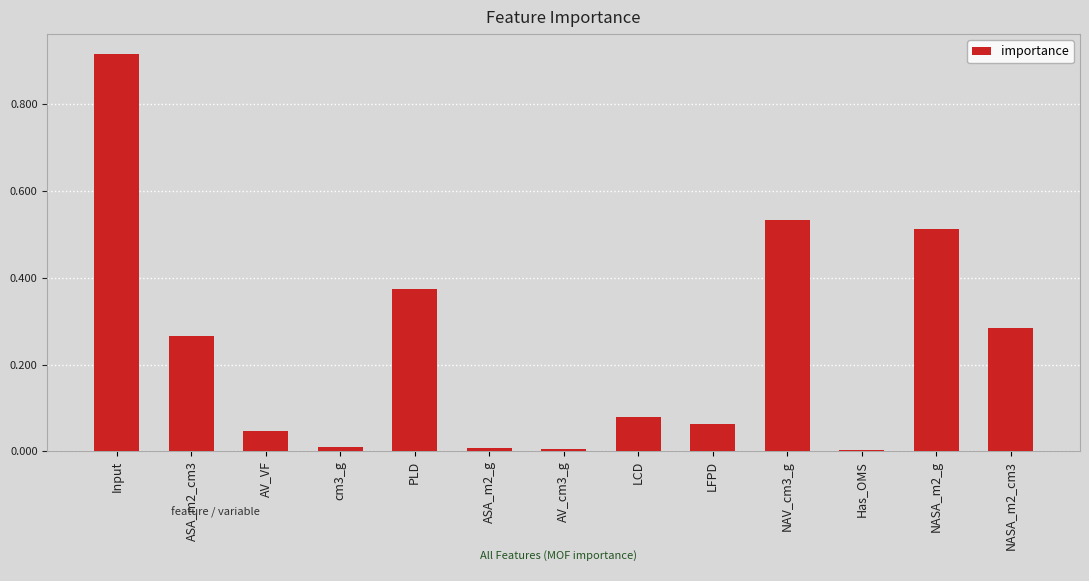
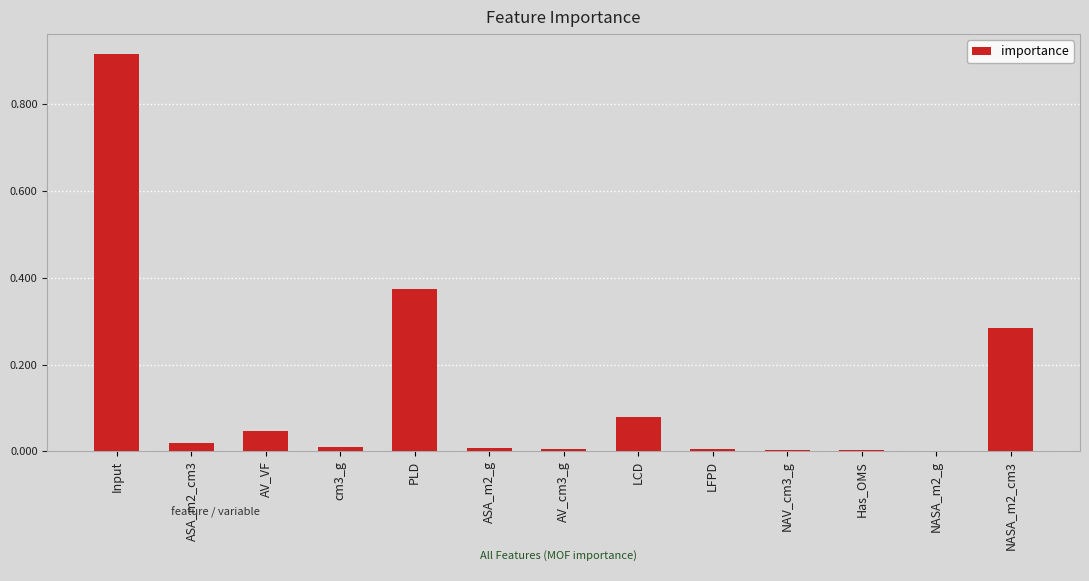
  {
    "Input": 0.92,
-   "ASA_m2_cm3": 0.27,
+   "ASA_m2_cm3": 0.02,
    "AV_VF": 0.05,
    "cm3_g": 0.01,
    "PLD": 0.37,
    "ASA_m2_g": 0.01,
    "AV_cm3_g": 0.01,
    "LCD": 0.08,
-   "LFPD": 0.06,
-   "NAV_cm3_g": 0.53,
-   "NASA_m2_g": 0.51,
+   "LFPD": 0.00,
+   "NAV_cm3_g": 0.00,
+   "NASA_m2_g": 0.00,
    "NASA_m2_cm3": 0.28
  }
